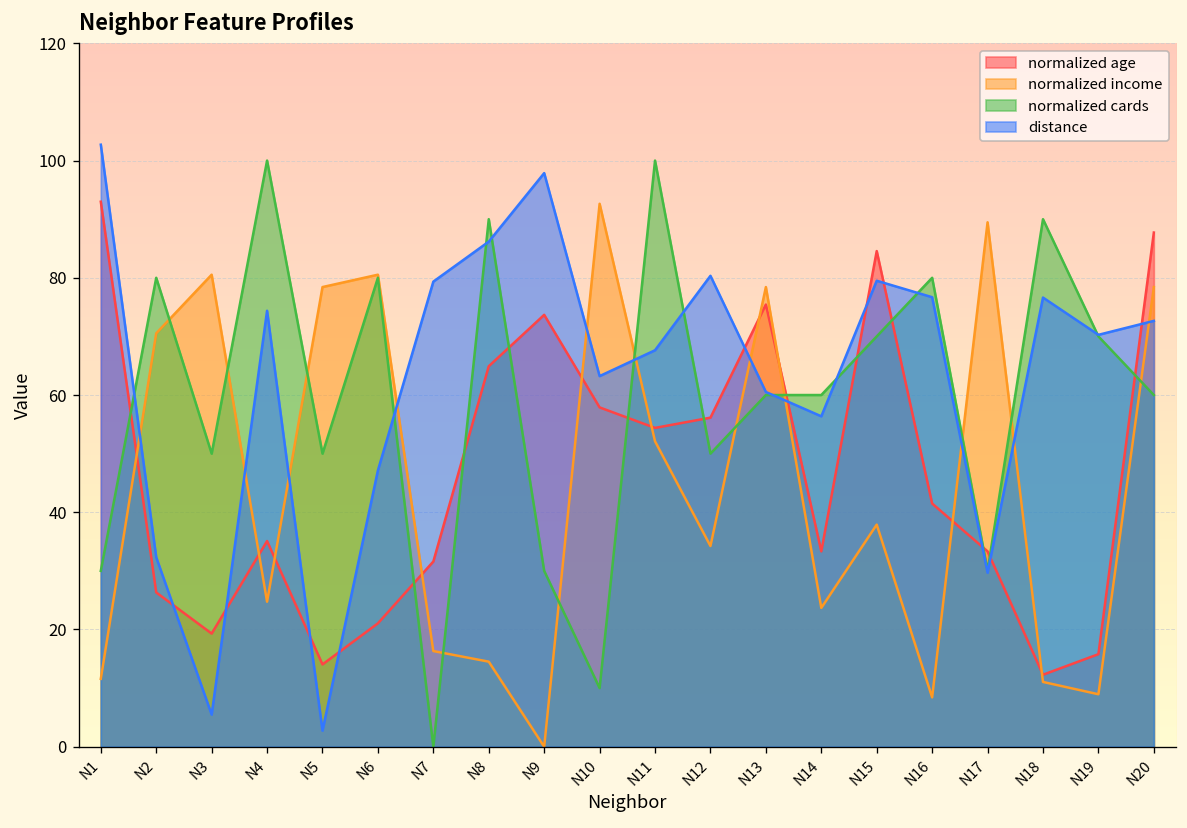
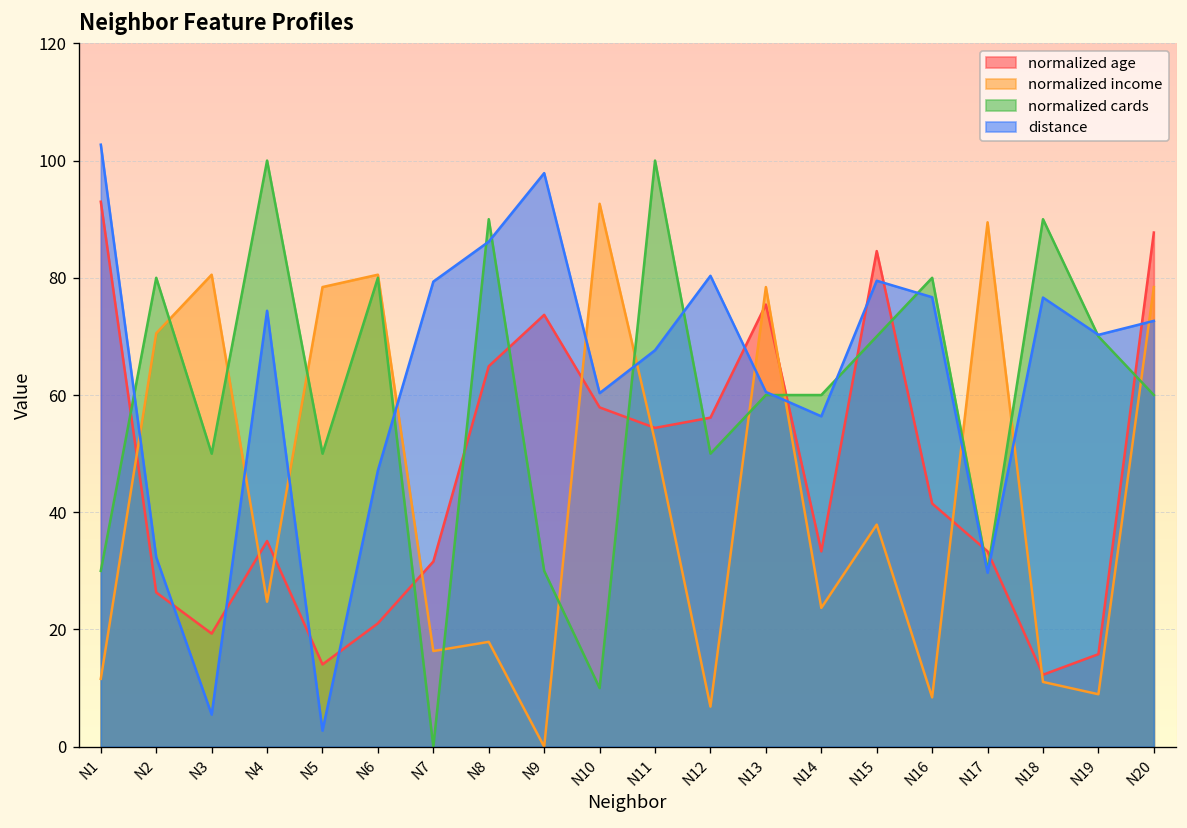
  {
    "normalized age": {
      "N1": 93,
      "N2": 26,
      "N3": 19,
      "N4": 35,
      "N5": 14,
      "N6": 21,
      "N7": 32,
      "N8": 65,
      "N9": 74,
      "N10": 58,
      "N11": 54,
      "N12": 56,
      "N13": 75,
      "N14": 33,
      "N15": 85,
      "N16": 41,
      "N17": 33,
      "N18": 12,
      "N19": 16,
      "N20": 88
    },
    "normalized income": {
      "N1": 12,
      "N2": 71,
      "N3": 81,
      "N4": 25,
      "N5": 78,
      "N6": 81,
      "N7": 16,
-     "N8": 15,
+     "N8": 18,
      "N9": 0,
      "N10": 93,
      "N11": 52,
-     "N12": 34,
+     "N12": 7,
      "N13": 78,
      "N14": 24,
      "N15": 38,
      "N16": 8,
      "N17": 89,
      "N18": 11,
      "N19": 9,
      "N20": 78
    },
    "normalized cards": {
      "N1": 30,
      "N2": 80,
      "N3": 50,
      "N4": 100,
      "N5": 50,
      "N6": 80,
      "N7": 0,
      "N8": 90,
      "N9": 30,
      "N10": 10,
      "N11": 100,
      "N12": 50,
      "N13": 60,
      "N14": 60,
      "N15": 70,
      "N16": 80,
      "N18": 90,
      "N20": 60
    },
    "distance": {
      "N1": 103,
      "N2": 32,
      "N3": 5,
      "N4": 74,
      "N5": 3,
      "N6": 47,
      "N7": 79,
      "N8": 86,
      "N9": 98,
-     "N10": 63,
+     "N10": 60,
      "N11": 68,
      "N12": 80,
      "N13": 61,
      "N14": 56,
      "N15": 80,
      "N16": 77,
      "N18": 77,
      "N20": 73
    }
  }
